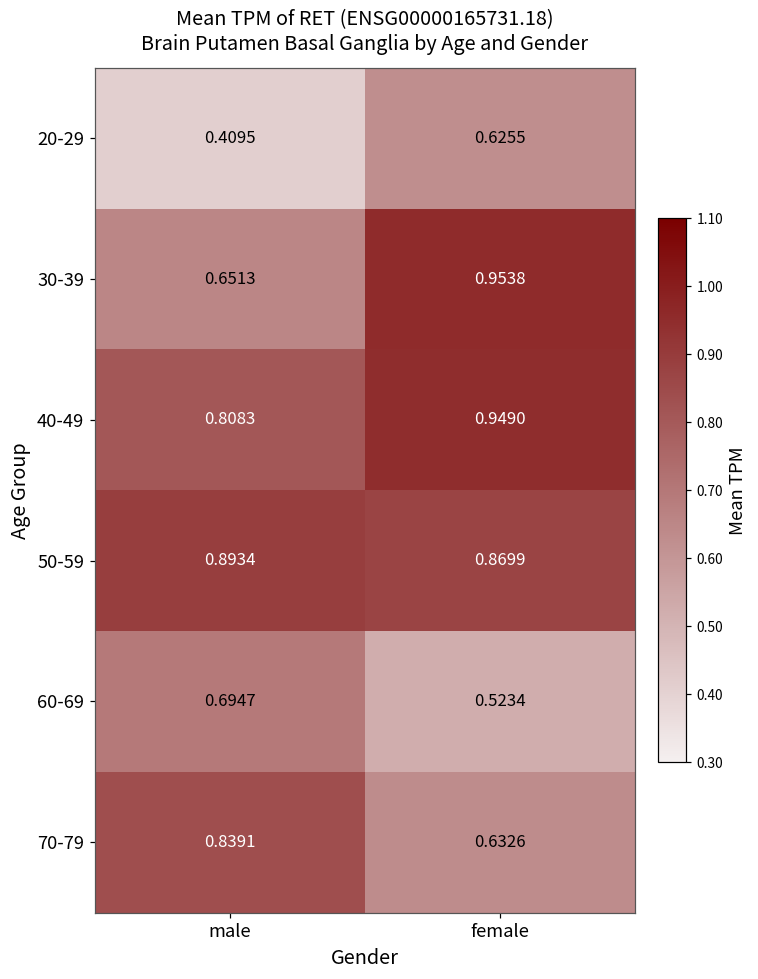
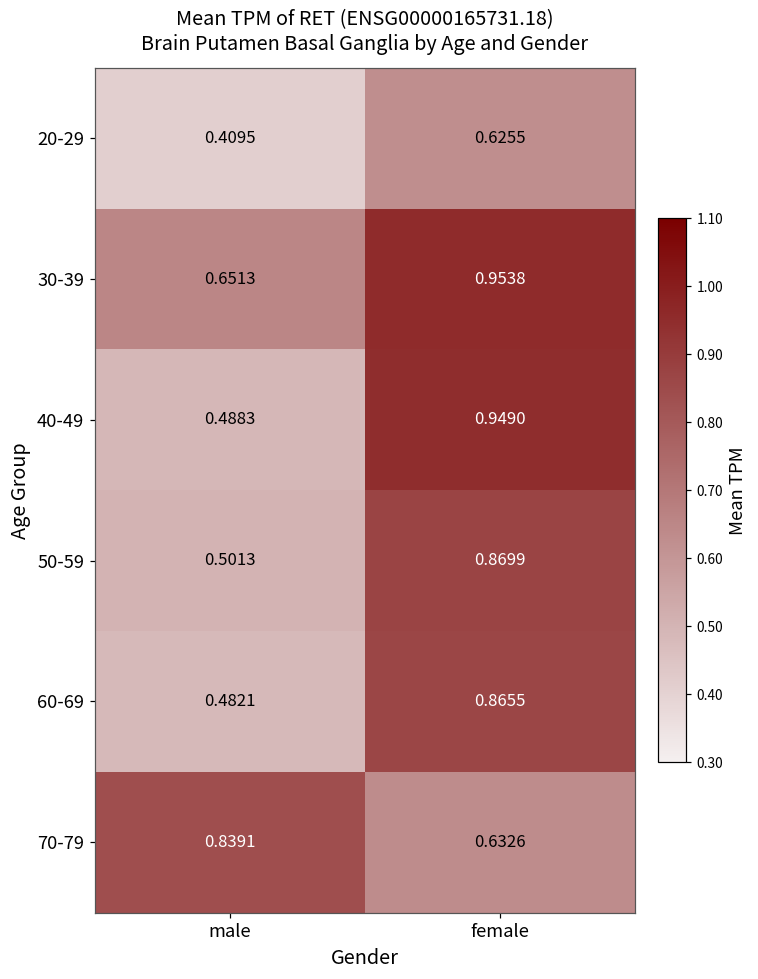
  {
    "20-29": {
      "male": 0.4095,
      "female": 0.6255
    },
    "30-39": {
      "male": 0.6513,
      "female": 0.9538
    },
    "40-49": {
-     "male": 0.8083,
+     "male": 0.4883,
      "female": 0.9490
    },
    "50-59": {
-     "male": 0.8934,
+     "male": 0.5013,
      "female": 0.8699
    },
    "60-69": {
-     "male": 0.6947,
-     "female": 0.5234
+     "male": 0.4821,
+     "female": 0.8655
    },
    "70-79": {
      "male": 0.8391,
      "female": 0.6326
    }
  }
